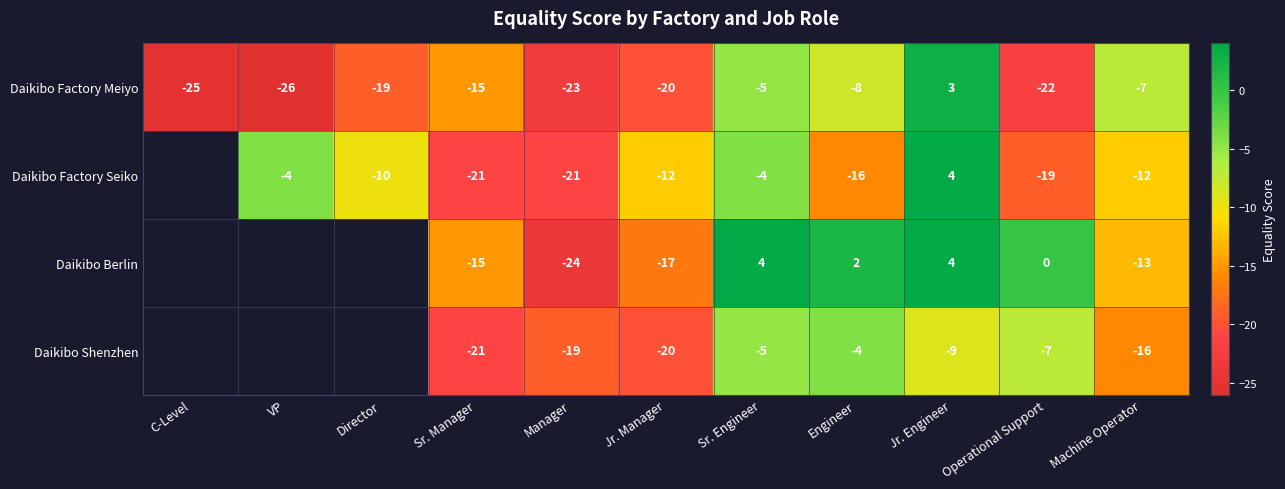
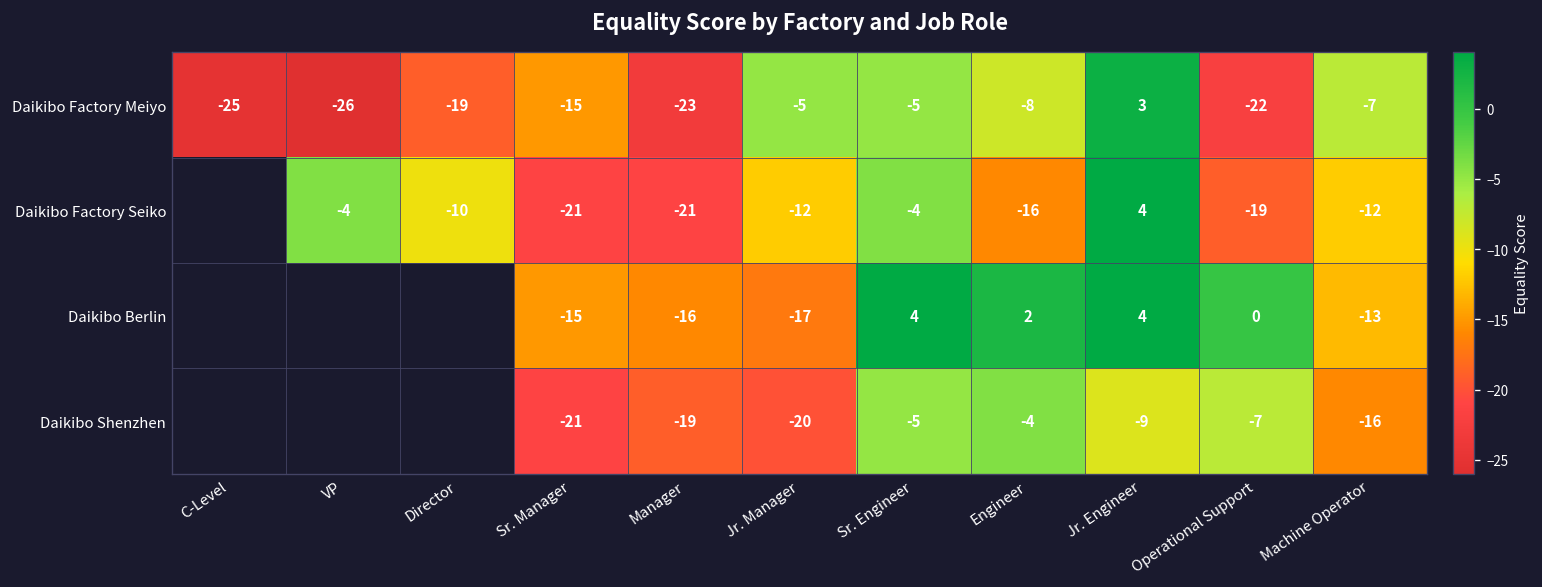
  {
    "Daikibo Factory Meiyo": {
      "C-Level": -25,
      "VP": -26,
      "Director": -19,
      "Sr. Manager": -15,
      "Manager": -23,
-     "Jr. Manager": -20,
+     "Jr. Manager": -5,
      "Sr. Engineer": -5,
      "Engineer": -8,
      "Jr. Engineer": 3,
      "Operational Support": -22,
      "Machine Operator": -7
    },
    "Daikibo Factory Seiko": {
      "VP": -4,
      "Director": -10,
      "Sr. Manager": -21,
      "Manager": -21,
      "Jr. Manager": -12,
      "Sr. Engineer": -4,
      "Engineer": -16,
      "Jr. Engineer": 4,
      "Operational Support": -19,
      "Machine Operator": -12
    },
    "Daikibo Berlin": {
      "Sr. Manager": -15,
-     "Manager": -24,
+     "Manager": -16,
      "Jr. Manager": -17,
      "Sr. Engineer": 4,
      "Engineer": 2,
      "Jr. Engineer": 4,
      "Operational Support": 0,
      "Machine Operator": -13
    },
    "Daikibo Shenzhen": {
      "Sr. Manager": -21,
      "Manager": -19,
      "Jr. Manager": -20,
      "Sr. Engineer": -5,
      "Engineer": -4,
      "Jr. Engineer": -9,
      "Operational Support": -7,
      "Machine Operator": -16
    }
  }
